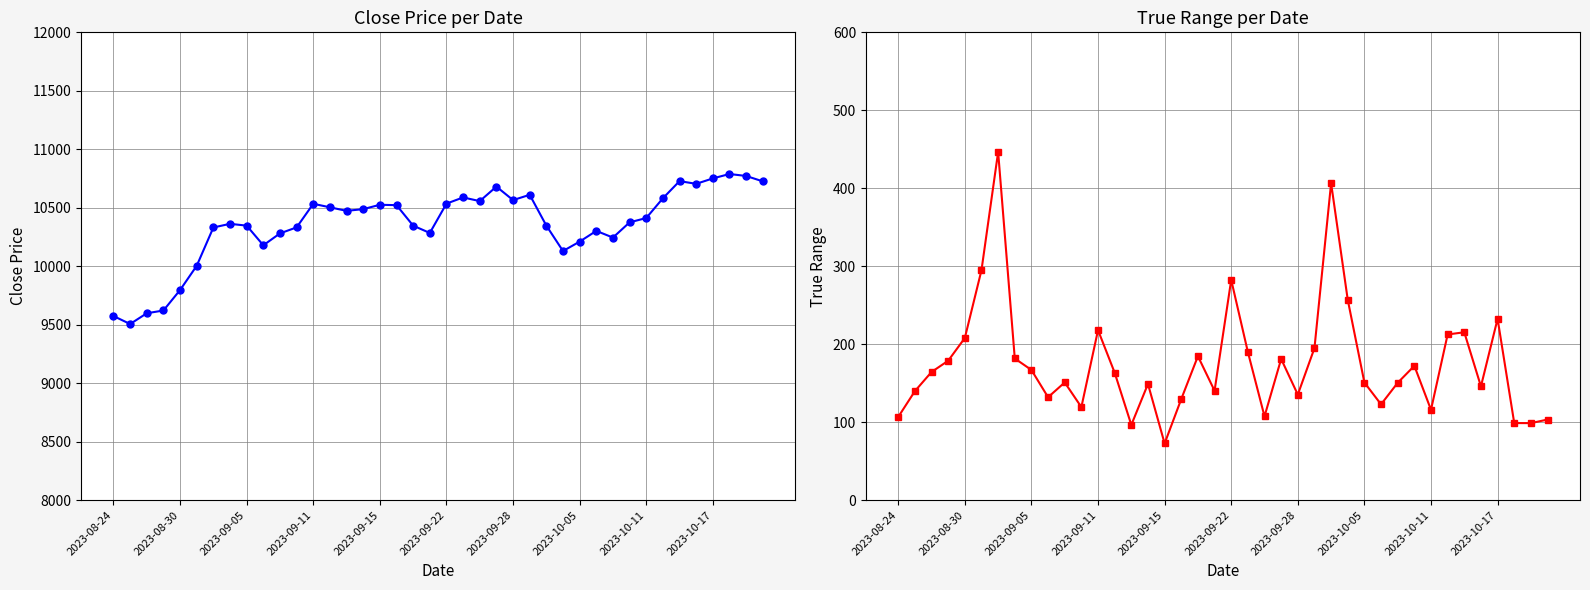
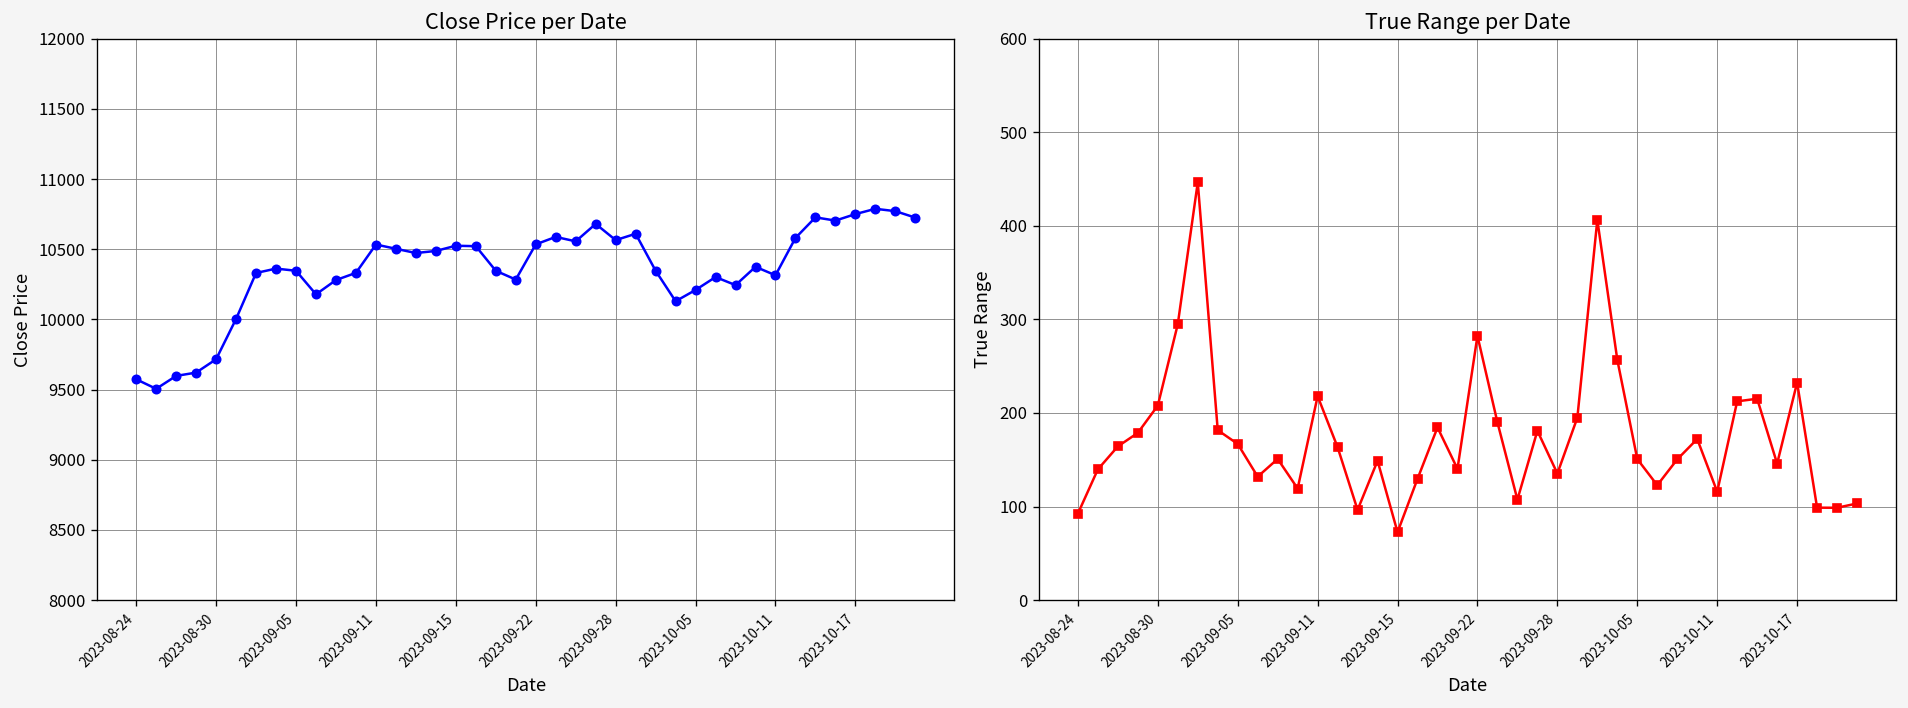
  {
    "Close Price per Date": {
      "2023-08-24": 9570,
-     "2023-08-30": 9800,
+     "2023-08-30": 9720,
      "2023-09-05": 10350,
      "2023-09-11": 10530,
      "2023-09-15": 10530,
      "2023-09-22": 10540,
      "2023-09-28": 10570,
      "2023-10-05": 10210,
-     "2023-10-11": 10410,
+     "2023-10-11": 10310,
      "2023-10-17": 10750
    },
    "True Range per Date": {
-     "2023-08-24": 110,
+     "2023-08-24": 90,
      "2023-08-30": 210,
      "2023-09-05": 170,
      "2023-09-11": 220,
      "2023-09-15": 70,
      "2023-09-22": 280,
      "2023-09-28": 140,
      "2023-10-05": 150,
      "2023-10-11": 120,
      "2023-10-17": 230
    }
  }
